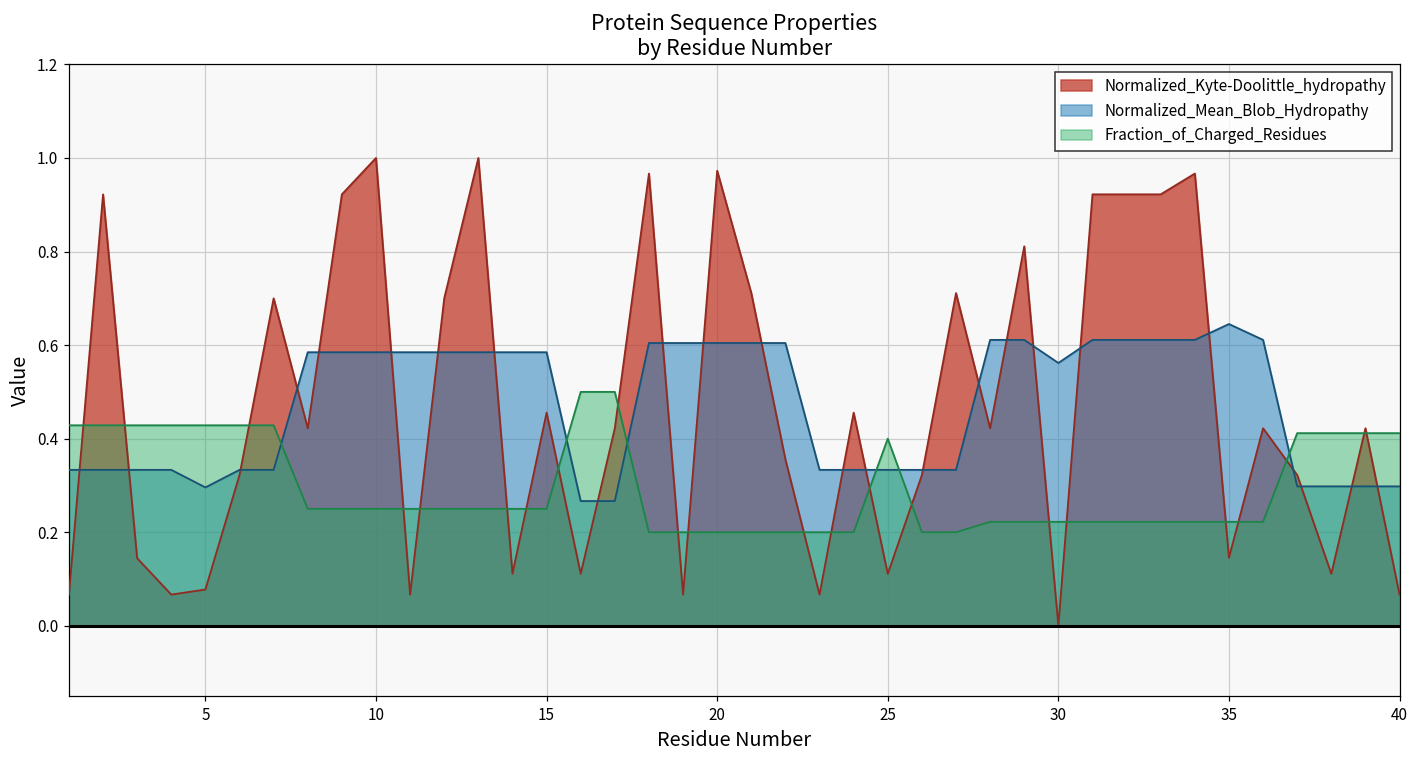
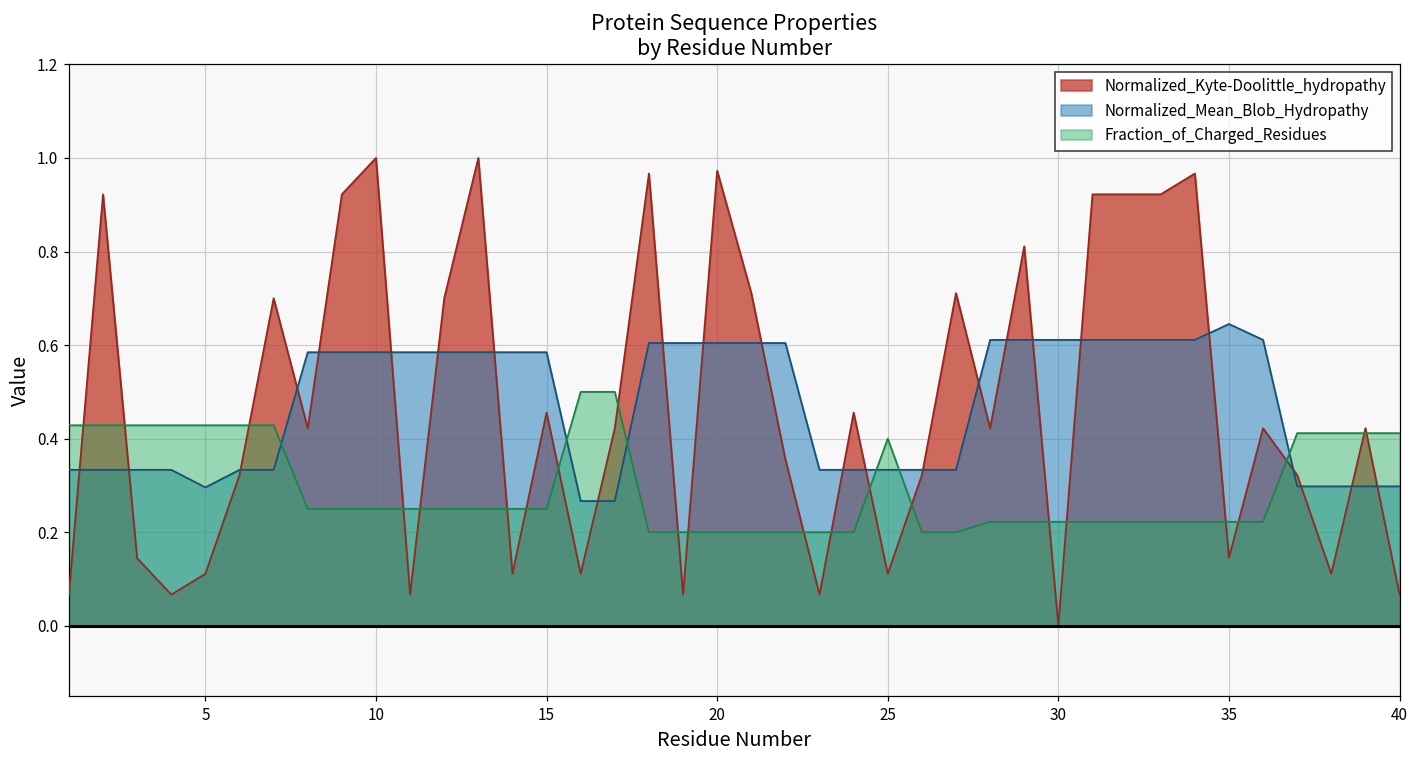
  {
    "Normalized_Kyte-Doolittle_hydropathy": {
-     "5": 0.08,
+     "5": 0.11,
      "10": 1.00,
      "15": 0.46,
      "20": 0.97,
      "25": 0.11,
      "30": 0.00,
      "35": 0.15,
      "40": 0.07
    },
    "Normalized_Mean_Blob_Hydropathy": {
      "5": 0.30,
      "10": 0.58,
      "15": 0.58,
      "20": 0.60,
      "25": 0.33,
-     "30": 0.56,
+     "30": 0.61,
      "35": 0.65,
      "40": 0.30
    },
    "Fraction_of_Charged_Residues": {
      "5": 0.43,
      "10": 0.25,
      "15": 0.25,
      "20": 0.20,
      "25": 0.40,
      "30": 0.22,
      "35": 0.22,
      "40": 0.41
    }
  }
